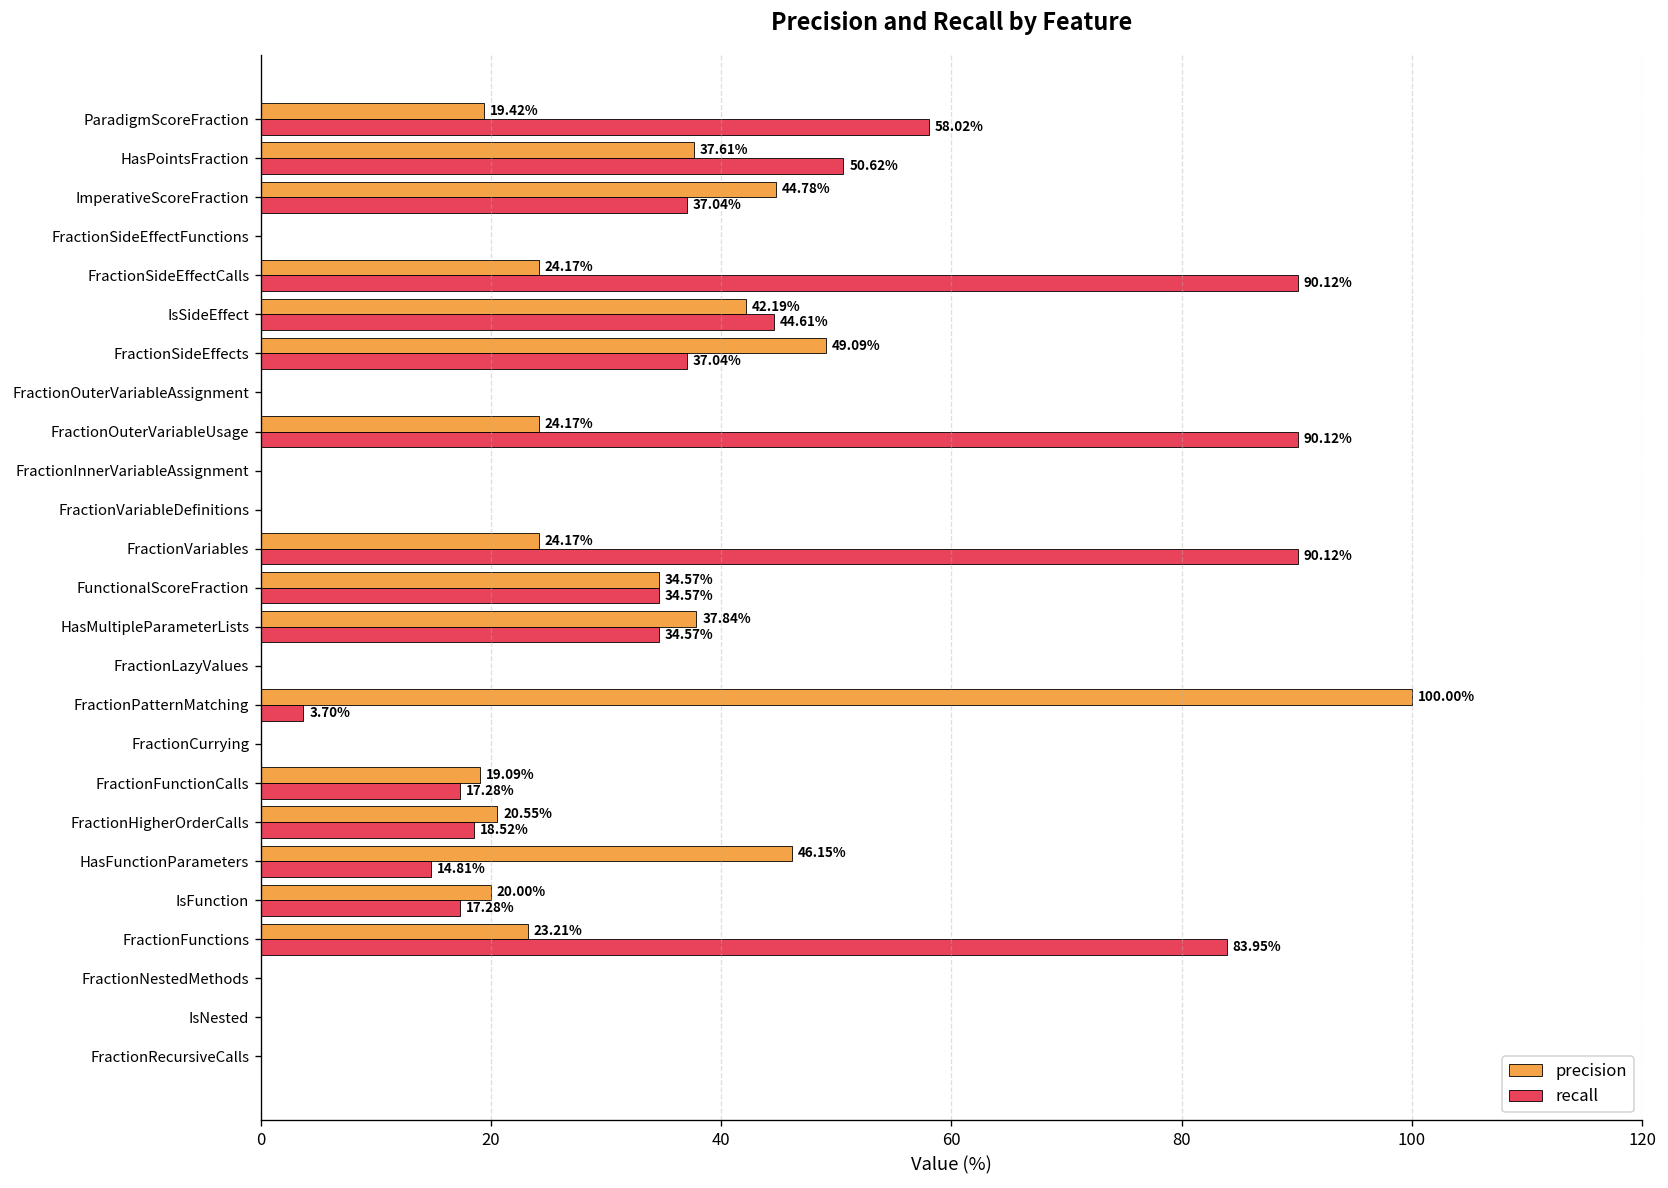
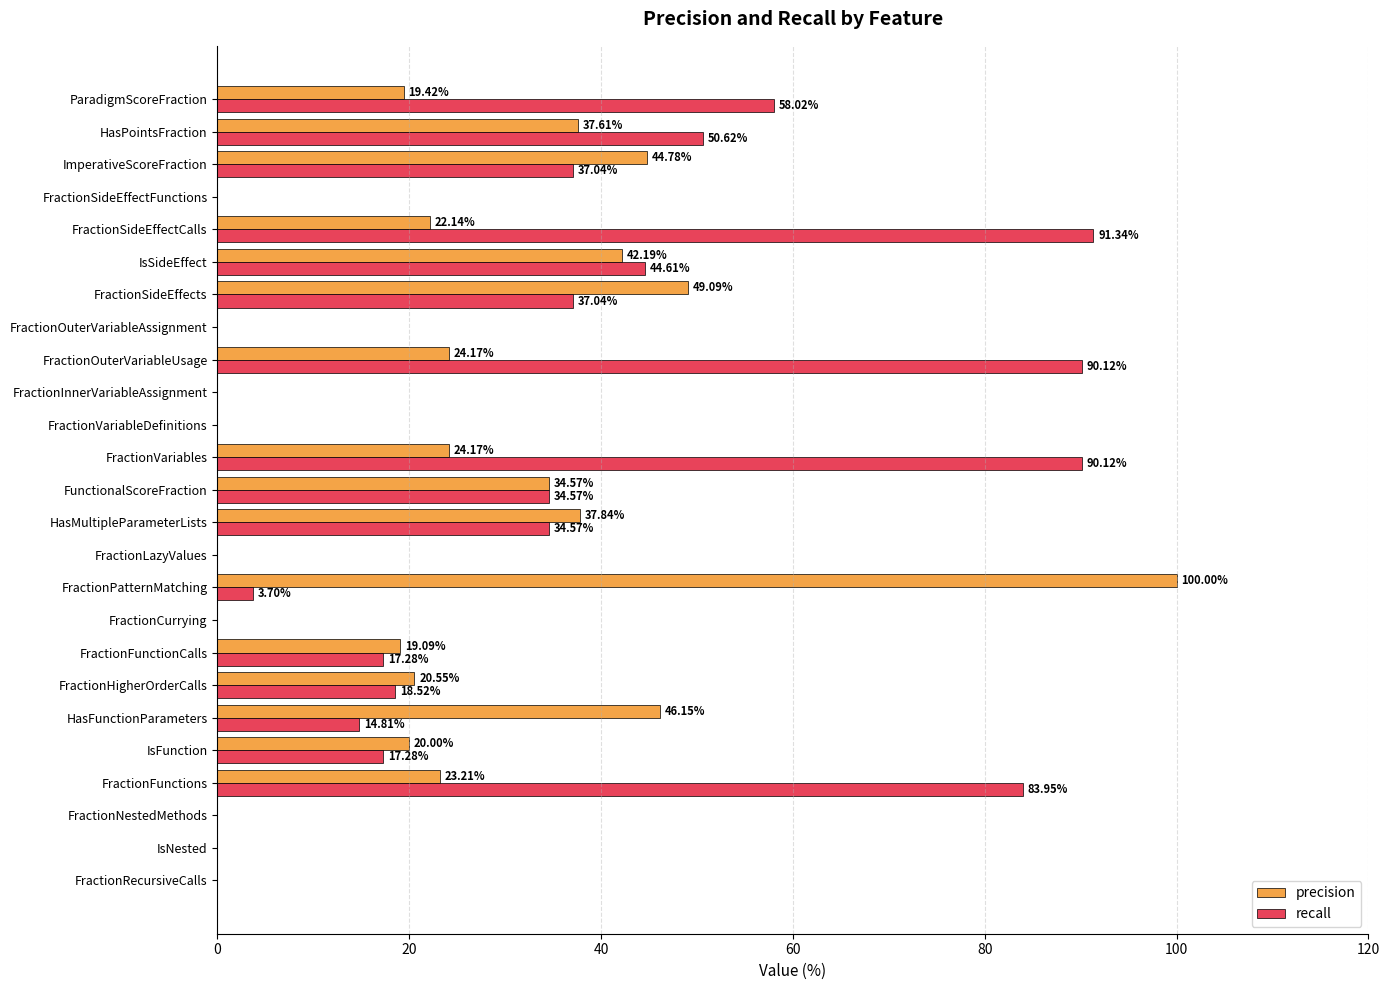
  {
    "precision": {
      "ParadigmScoreFraction": "19.42%",
      "HasPointsFraction": "37.61%",
      "ImperativeScoreFraction": "44.78%",
-     "FractionSideEffectCalls": "24.17%",
+     "FractionSideEffectCalls": "22.14%",
      "IsSideEffect": "42.19%",
      "FractionSideEffects": "49.09%",
      "FractionOuterVariableUsage": "24.17%",
      "FractionVariables": "24.17%",
      "FunctionalScoreFraction": "34.57%",
      "HasMultipleParameterLists": "37.84%",
      "FractionPatternMatching": "100.00%",
      "FractionFunctionCalls": "19.09%",
      "FractionHigherOrderCalls": "20.55%",
      "HasFunctionParameters": "46.15%",
      "IsFunction": "20.00%",
      "FractionFunctions": "23.21%"
    },
    "recall": {
      "ParadigmScoreFraction": "58.02%",
      "HasPointsFraction": "50.62%",
      "ImperativeScoreFraction": "37.04%",
-     "FractionSideEffectCalls": "90.12%",
+     "FractionSideEffectCalls": "91.34%",
      "IsSideEffect": "44.61%",
      "FractionSideEffects": "37.04%",
      "FractionOuterVariableUsage": "90.12%",
      "FractionVariables": "90.12%",
      "FunctionalScoreFraction": "34.57%",
      "HasMultipleParameterLists": "34.57%",
      "FractionPatternMatching": "3.70%",
      "FractionFunctionCalls": "17.28%",
      "FractionHigherOrderCalls": "18.52%",
      "HasFunctionParameters": "14.81%",
      "IsFunction": "17.28%",
      "FractionFunctions": "83.95%"
    }
  }
